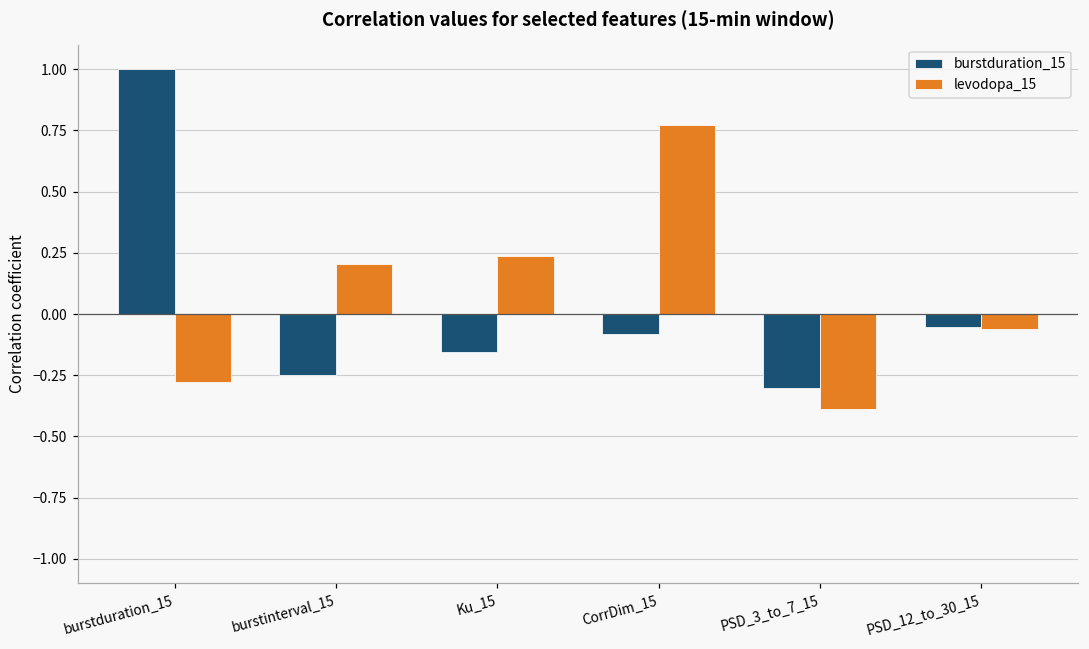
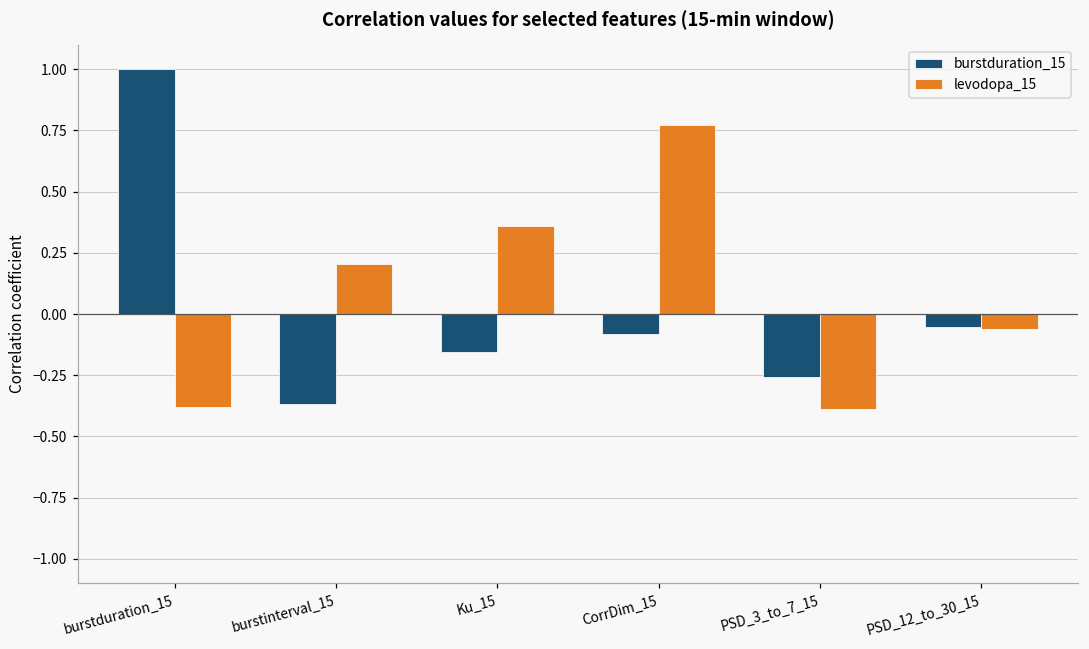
  {
    "burstduration_15": {
      "burstduration_15": 1.00,
-     "burstinterval_15": -0.25,
+     "burstinterval_15": -0.37,
      "Ku_15": -0.16,
      "CorrDim_15": -0.08,
-     "PSD_3_to_7_15": -0.30,
+     "PSD_3_to_7_15": -0.26,
      "PSD_12_to_30_15": -0.05
    },
    "levodopa_15": {
-     "burstduration_15": -0.28,
+     "burstduration_15": -0.38,
      "burstinterval_15": 0.20,
-     "Ku_15": 0.24,
+     "Ku_15": 0.36,
      "CorrDim_15": 0.77,
      "PSD_3_to_7_15": -0.39,
      "PSD_12_to_30_15": -0.06
    }
  }
